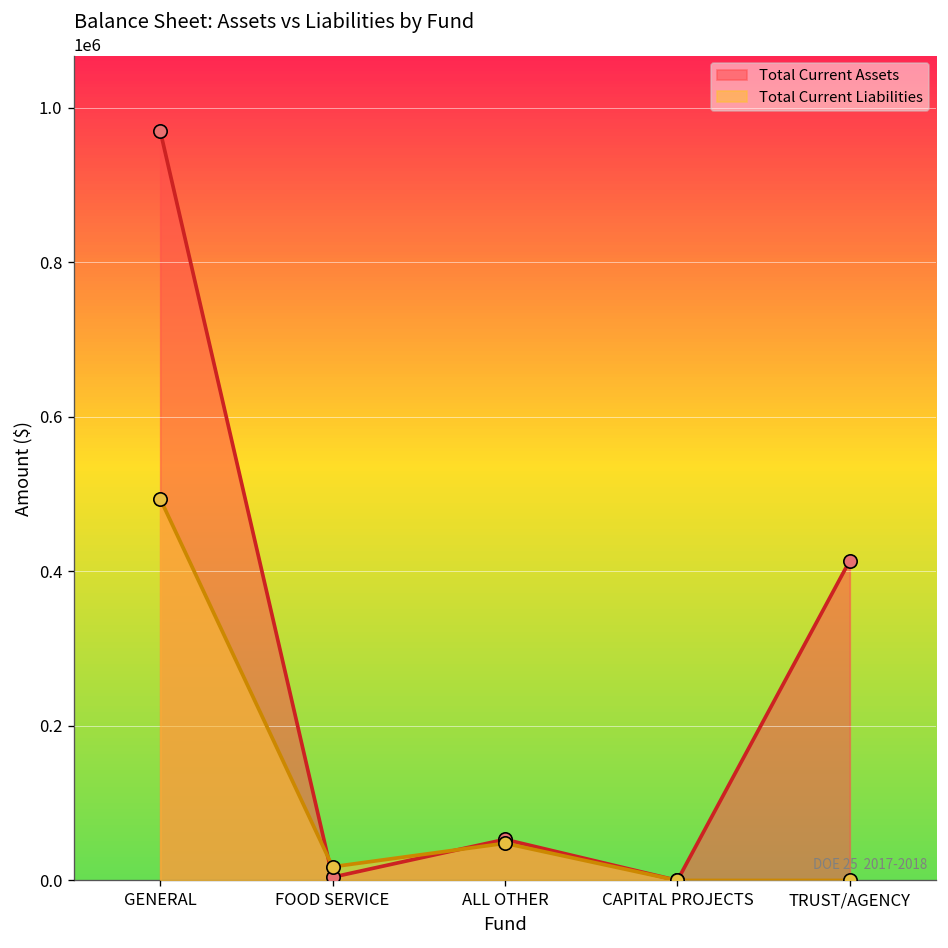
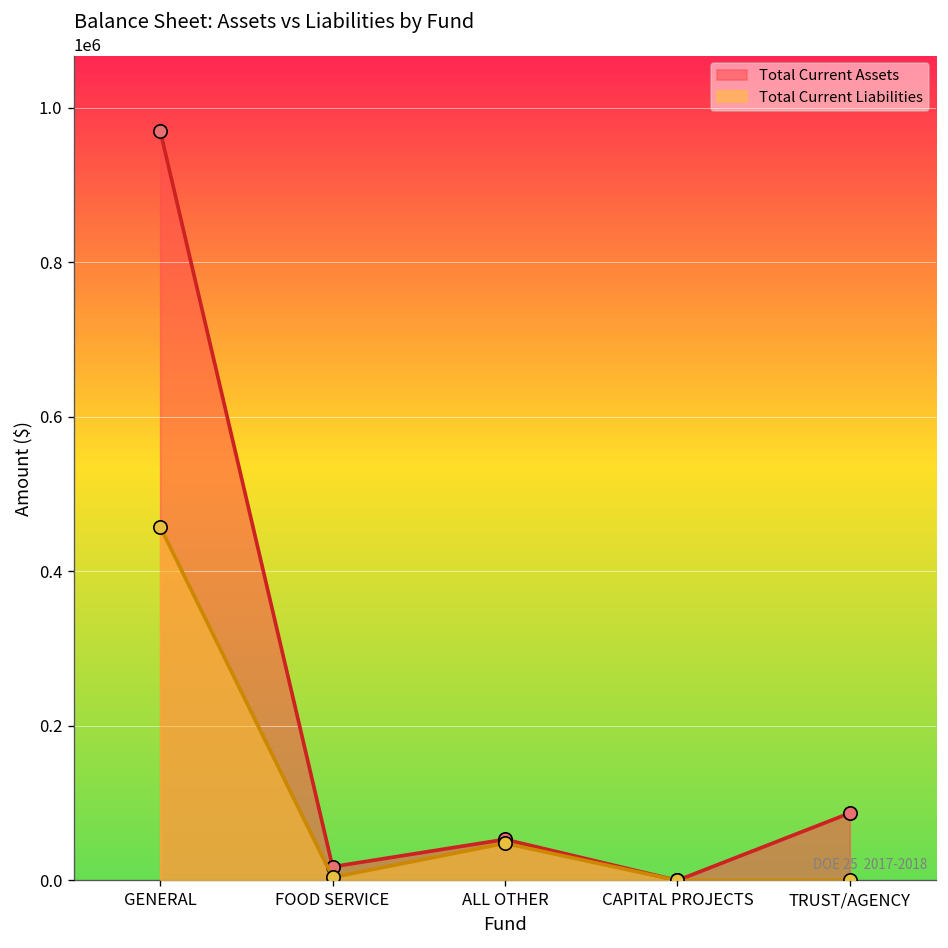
  {
    "Total Current Assets": {
      "GENERAL": 970000,
-     "FOOD SERVICE": 0,
+     "FOOD SERVICE": 20000,
      "ALL OTHER": 50000,
-     "TRUST/AGENCY": 410000
+     "TRUST/AGENCY": 90000
    },
    "Total Current Liabilities": {
-     "GENERAL": 490000,
-     "FOOD SERVICE": 20000,
+     "GENERAL": 460000,
+     "FOOD SERVICE": 0,
      "ALL OTHER": 50000
    }
  }
